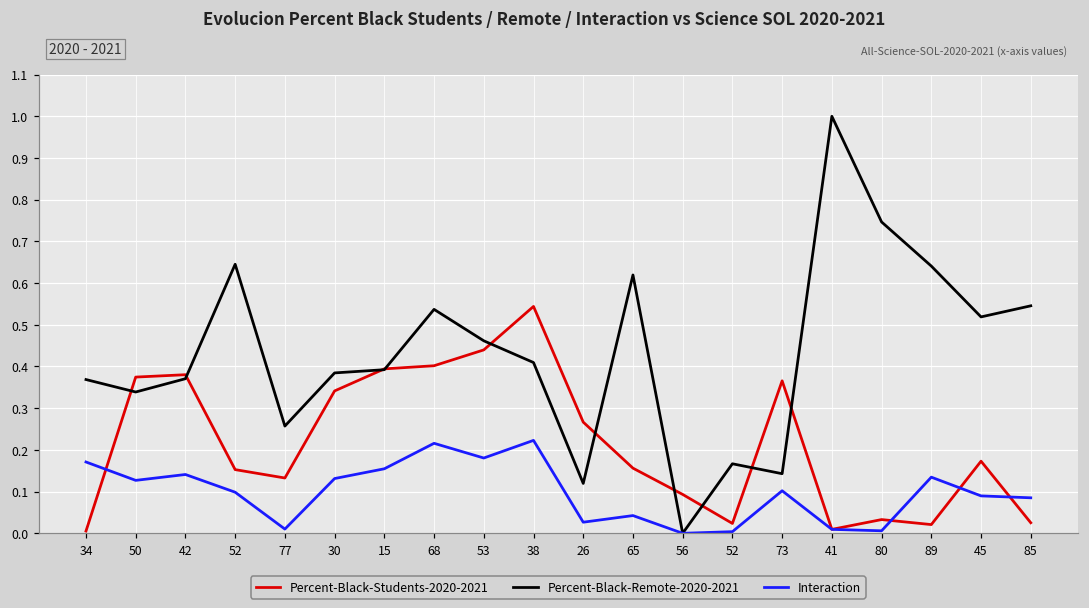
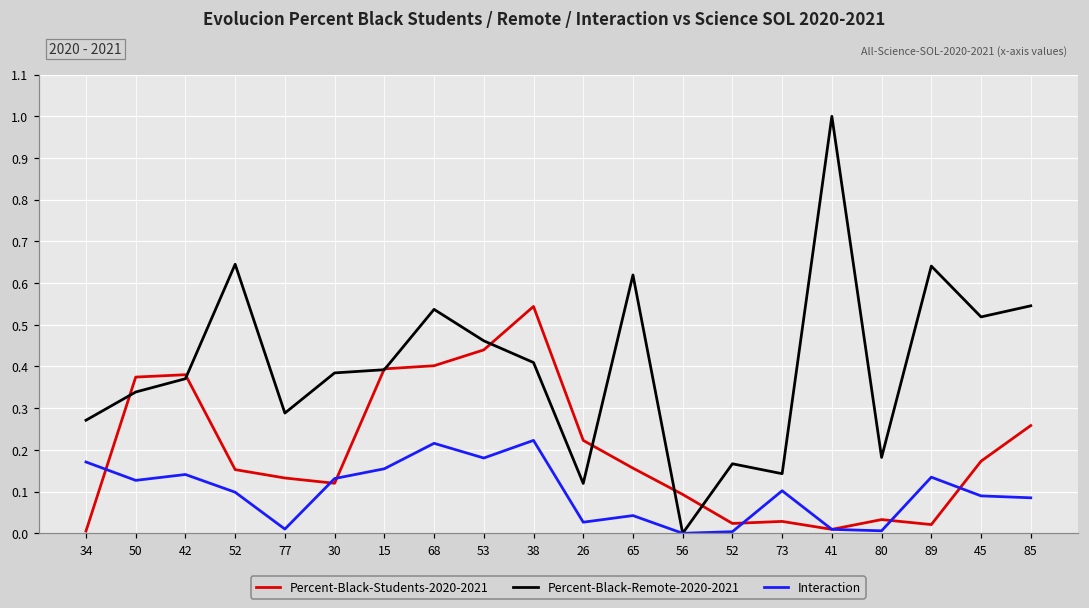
  {
    "Percent-Black-Students-2020-2021": {
      "34": 0.01,
      "50": 0.37,
      "42": 0.38,
      "77": 0.13,
-     "30": 0.34,
+     "30": 0.12,
      "68": 0.40,
      "53": 0.44,
      "38": 0.54,
-     "26": 0.27,
+     "26": 0.22,
      "65": 0.16,
      "56": 0.09,
-     "73": 0.37,
+     "73": 0.03,
      "80": 0.03,
      "89": 0.02,
      "45": 0.17,
-     "85": 0.03
+     "85": 0.26
    },
    "Percent-Black-Remote-2020-2021": {
-     "34": 0.37,
+     "34": 0.27,
      "50": 0.34,
      "42": 0.37,
-     "77": 0.26,
+     "77": 0.29,
      "30": 0.38,
      "68": 0.54,
      "53": 0.46,
      "38": 0.41,
      "26": 0.12,
      "65": 0.62,
      "73": 0.14,
      "41": 1.00,
-     "80": 0.75,
+     "80": 0.18,
      "89": 0.64,
      "45": 0.52,
      "85": 0.55
    },
    "Interaction": {
      "34": 0.17,
      "50": 0.13,
      "42": 0.14,
      "77": 0.01,
      "30": 0.13,
      "15": 0.15,
      "68": 0.22,
      "53": 0.18,
      "38": 0.22,
      "26": 0.03,
      "65": 0.04,
      "73": 0.10,
      "80": 0.01,
      "89": 0.13,
      "45": 0.09,
      "85": 0.09
    }
  }
